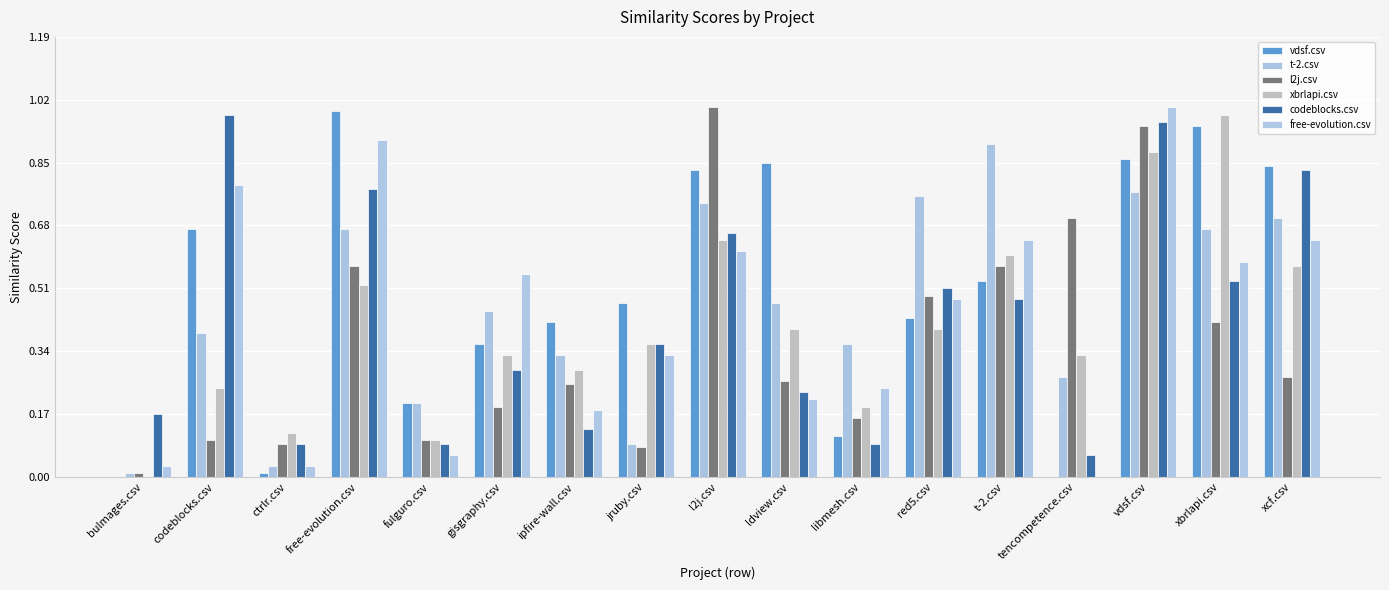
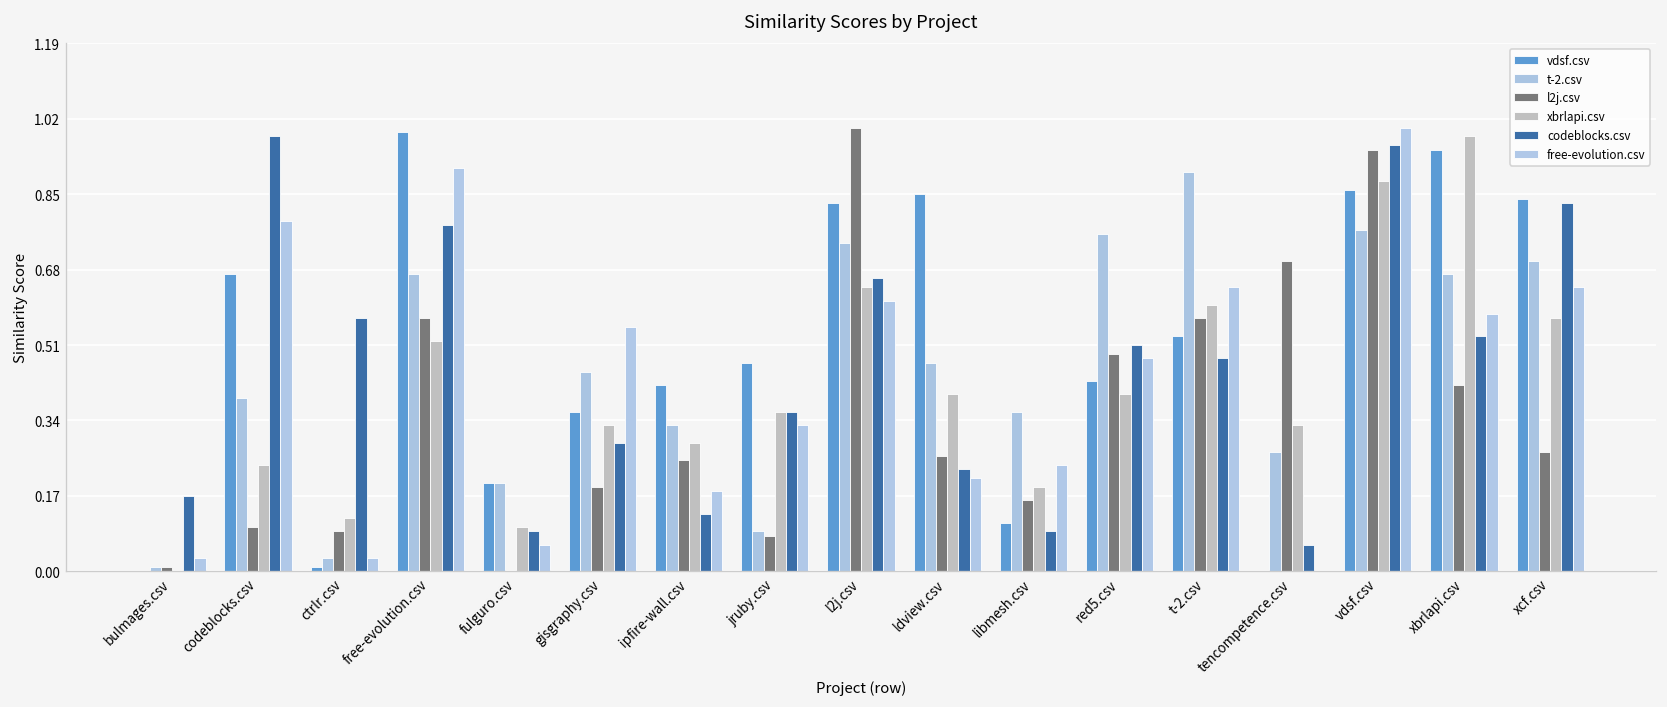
  {
    "vdsf.csv": {
      "bulmages.csv": 0.00,
      "codeblocks.csv": 0.67,
      "ctrlr.csv": 0.01,
      "free-evolution.csv": 0.99,
      "fulguro.csv": 0.20,
      "gisgraphy.csv": 0.36,
      "ipfire-wall.csv": 0.42,
      "jruby.csv": 0.47,
      "l2j.csv": 0.83,
      "ldview.csv": 0.85,
      "libmesh.csv": 0.11,
      "red5.csv": 0.43,
      "t-2.csv": 0.53,
      "tencompetence.csv": 0.00,
      "vdsf.csv": 0.86,
      "xbrlapi.csv": 0.95,
      "xcf.csv": 0.84
    },
    "l2j.csv": {
      "bulmages.csv": 0.01,
      "codeblocks.csv": 0.1,
      "ctrlr.csv": 0.09,
      "free-evolution.csv": 0.57,
-     "fulguro.csv": 0.1,
+     "fulguro.csv": 0.0,
      "gisgraphy.csv": 0.19,
      "ipfire-wall.csv": 0.25,
      "jruby.csv": 0.08,
      "l2j.csv": 1.0,
      "ldview.csv": 0.26,
      "libmesh.csv": 0.16,
      "red5.csv": 0.49,
      "t-2.csv": 0.57,
      "tencompetence.csv": 0.7,
      "vdsf.csv": 0.95,
      "xbrlapi.csv": 0.42,
      "xcf.csv": 0.27
    },
    "codeblocks.csv": {
      "bulmages.csv": 0.17,
      "codeblocks.csv": 0.98,
-     "ctrlr.csv": 0.09,
+     "ctrlr.csv": 0.57,
      "free-evolution.csv": 0.78,
      "fulguro.csv": 0.09,
      "gisgraphy.csv": 0.29,
      "ipfire-wall.csv": 0.13,
      "jruby.csv": 0.36,
      "l2j.csv": 0.66,
      "ldview.csv": 0.23,
      "libmesh.csv": 0.09,
      "red5.csv": 0.51,
      "t-2.csv": 0.48,
      "tencompetence.csv": 0.06,
      "vdsf.csv": 0.96,
      "xbrlapi.csv": 0.53,
      "xcf.csv": 0.83
    }
  }
